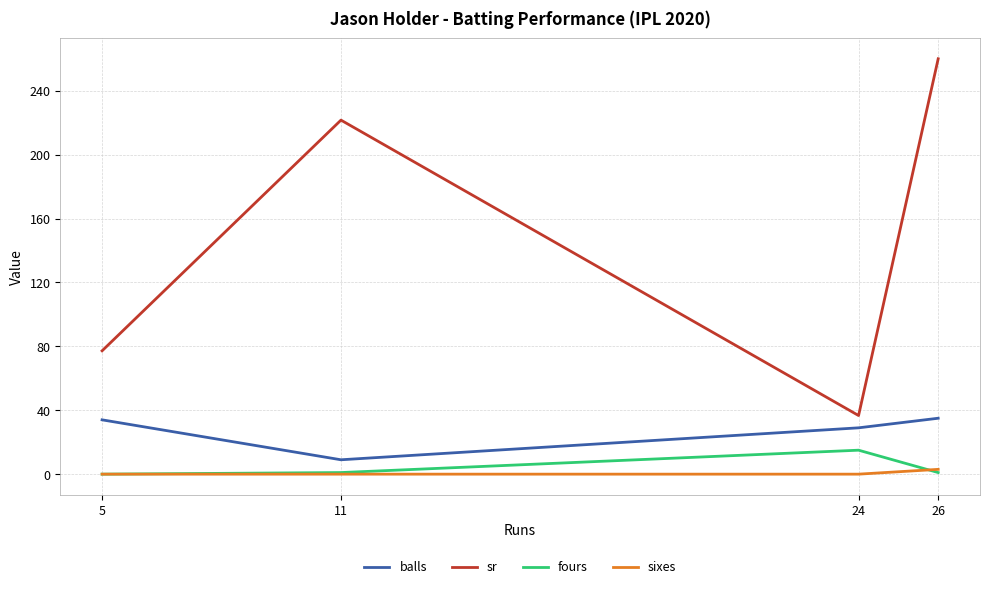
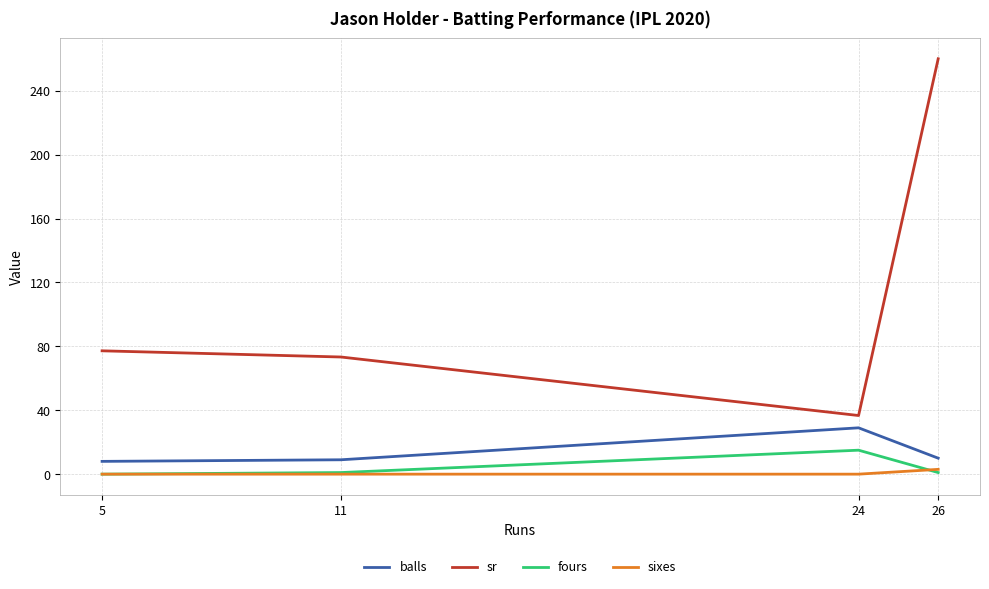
  {
    "balls": {
-     "5": 34,
+     "5": 8,
      "11": 9,
      "24": 29,
-     "26": 35
+     "26": 10
    },
    "sr": {
      "5": 77,
-     "11": 222,
+     "11": 73,
      "24": 37,
      "26": 260
    },
    "fours": {
      "24": 15,
      "26": 1
    },
    "sixes": {
      "24": 0,
      "26": 3
    }
  }
